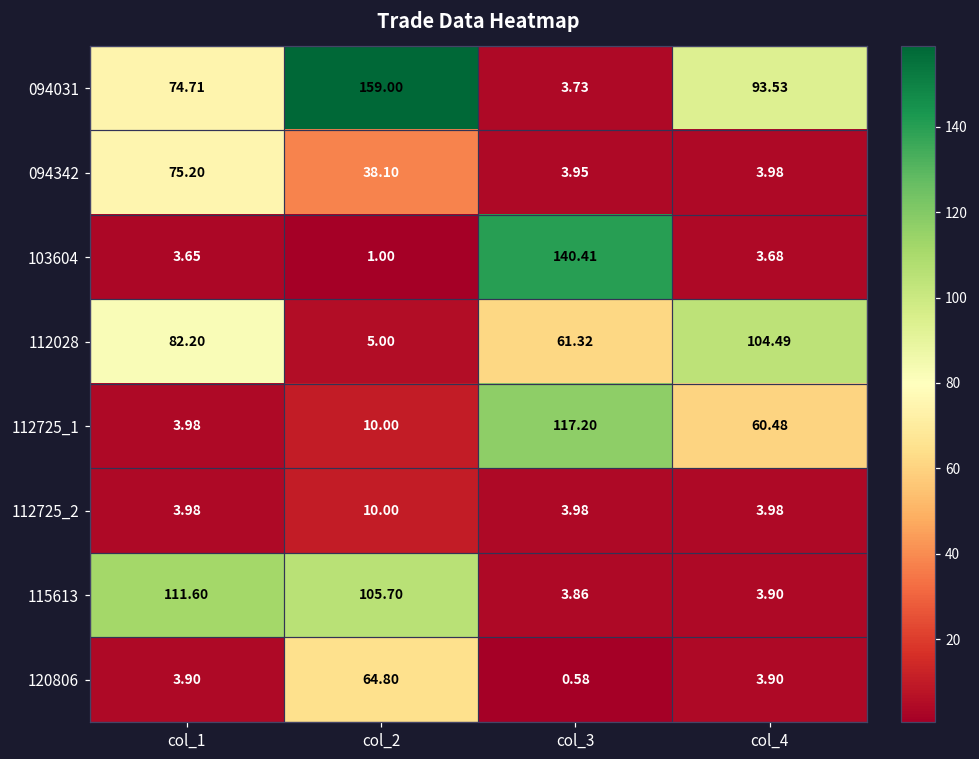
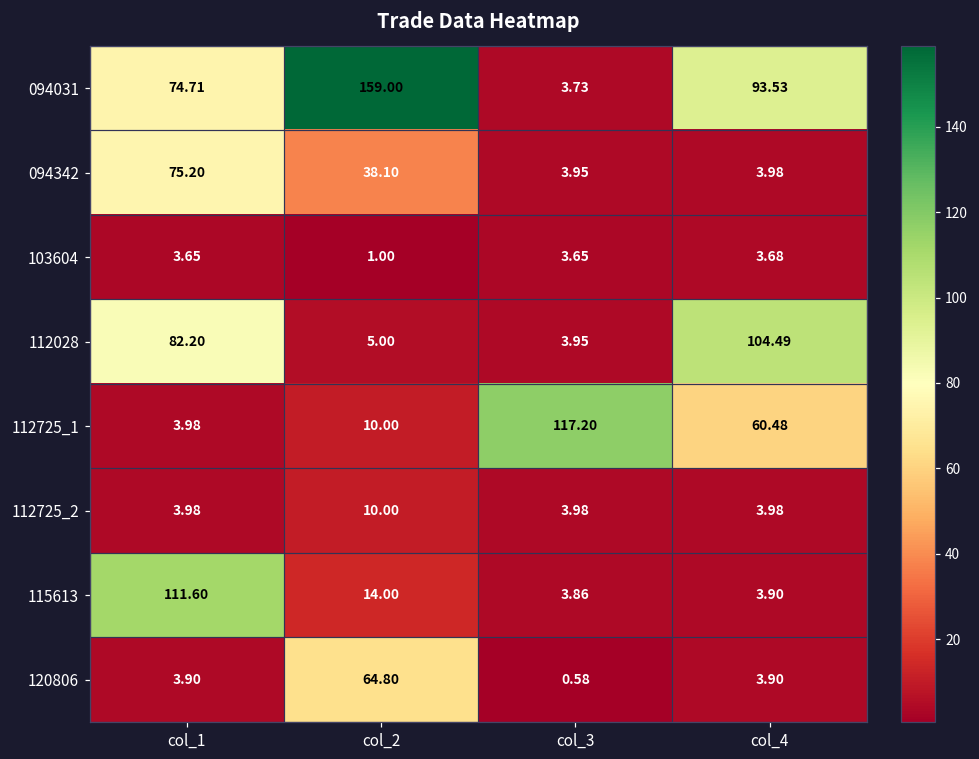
  {
    "094031": {
      "col_1": 74.71,
      "col_2": 159.00,
      "col_3": 3.73,
      "col_4": 93.53
    },
    "094342": {
      "col_1": 75.20,
      "col_2": 38.10,
      "col_3": 3.95,
      "col_4": 3.98
    },
    "103604": {
      "col_1": 3.65,
      "col_2": 1.00,
-     "col_3": 140.41,
+     "col_3": 3.65,
      "col_4": 3.68
    },
    "112028": {
      "col_1": 82.20,
      "col_2": 5.00,
-     "col_3": 61.32,
+     "col_3": 3.95,
      "col_4": 104.49
    },
    "112725_1": {
      "col_1": 3.98,
      "col_2": 10.00,
      "col_3": 117.20,
      "col_4": 60.48
    },
    "112725_2": {
      "col_1": 3.98,
      "col_2": 10.00,
      "col_3": 3.98,
      "col_4": 3.98
    },
    "115613": {
      "col_1": 111.60,
-     "col_2": 105.70,
+     "col_2": 14.00,
      "col_3": 3.86,
      "col_4": 3.90
    },
    "120806": {
      "col_1": 3.90,
      "col_2": 64.80,
      "col_3": 0.58,
      "col_4": 3.90
    }
  }
